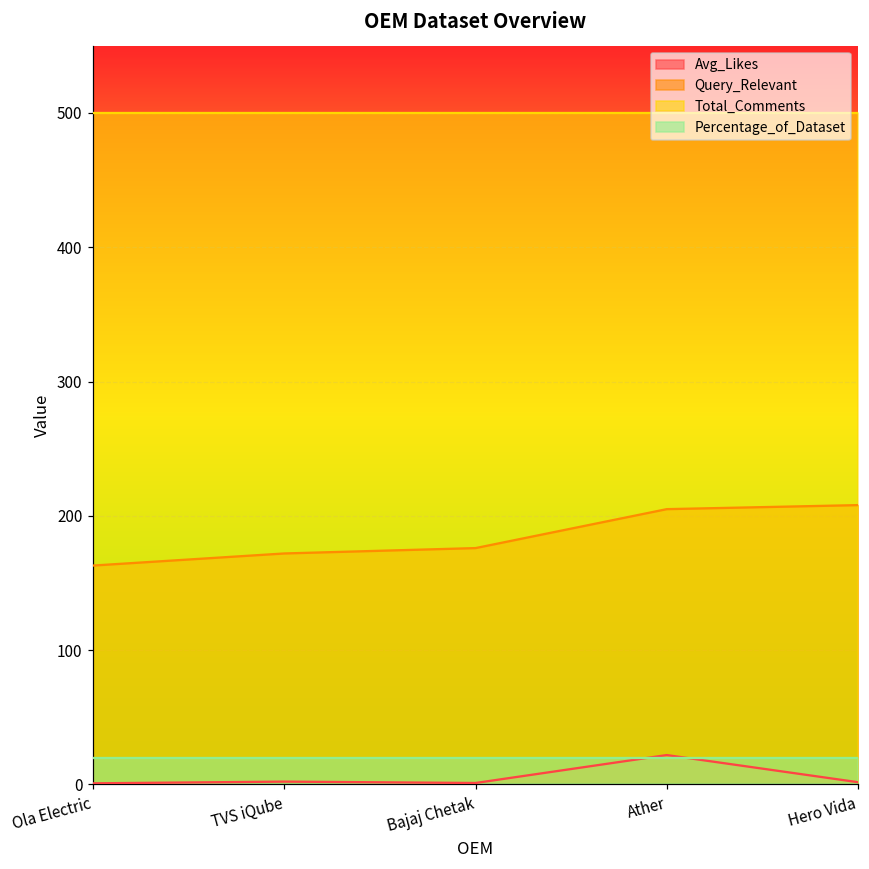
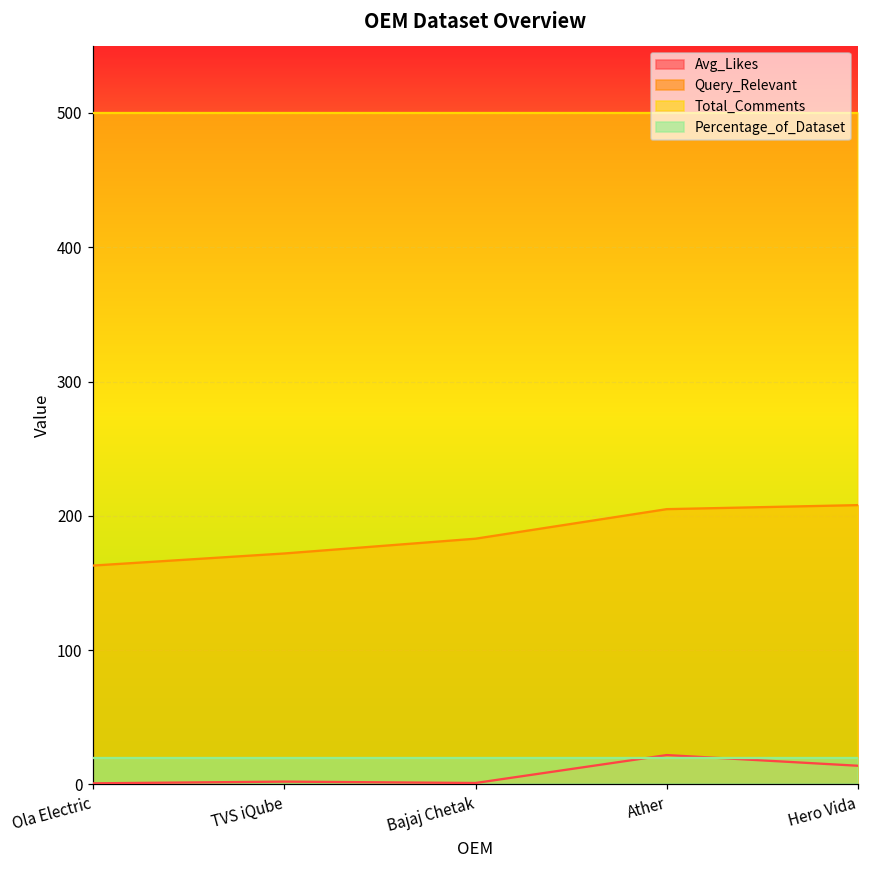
  {
    "Avg_Likes": {
      "Ola Electric": 1,
      "TVS iQube": 2,
      "Bajaj Chetak": 1,
-     "Hero Vida": 2
+     "Hero Vida": 14
    },
    "Query_Relevant": {
      "Ola Electric": 163,
      "TVS iQube": 172,
-     "Bajaj Chetak": 176,
+     "Bajaj Chetak": 183,
      "Ather": 205,
      "Hero Vida": 208
    },
    "Total_Comments": {
      "Ola Electric": 500,
      "TVS iQube": 500,
      "Bajaj Chetak": 500,
      "Hero Vida": 500
    },
    "Percentage_of_Dataset": {
      "Ola Electric": 20,
      "TVS iQube": 20,
      "Bajaj Chetak": 20,
      "Hero Vida": 20
    }
  }
